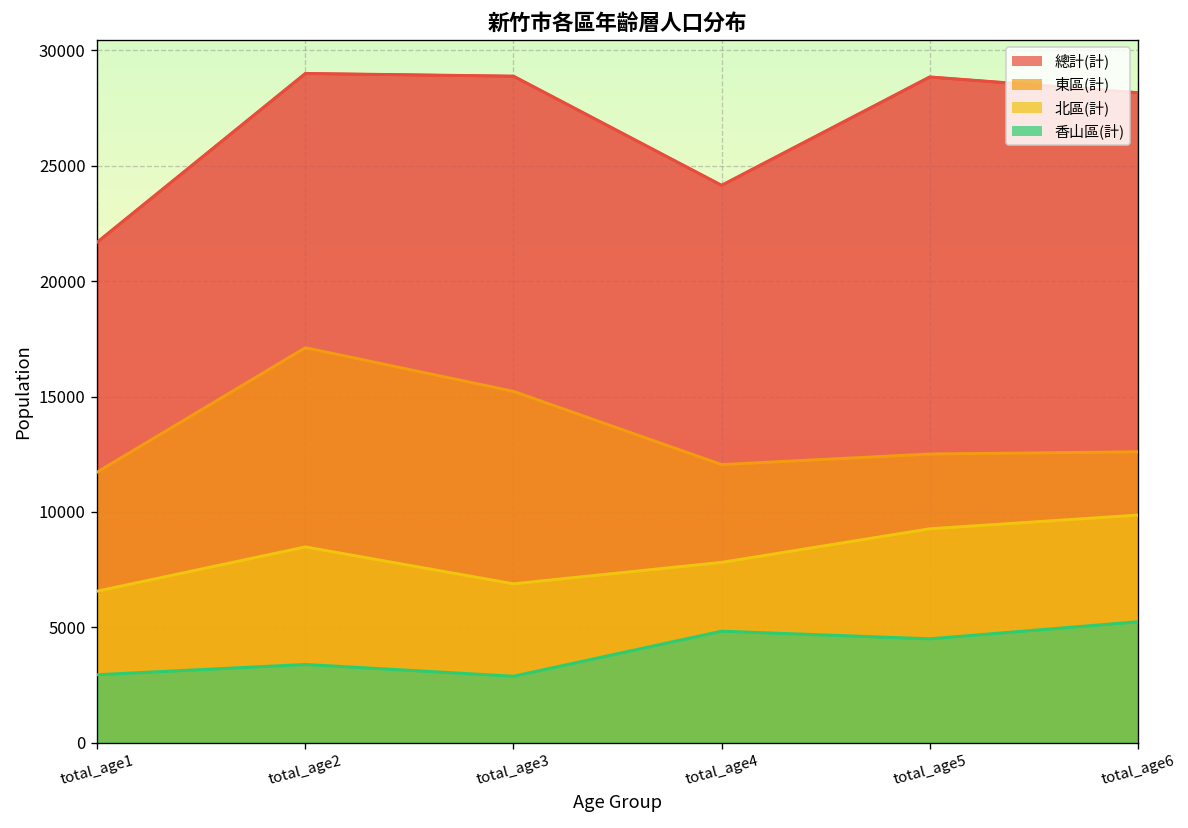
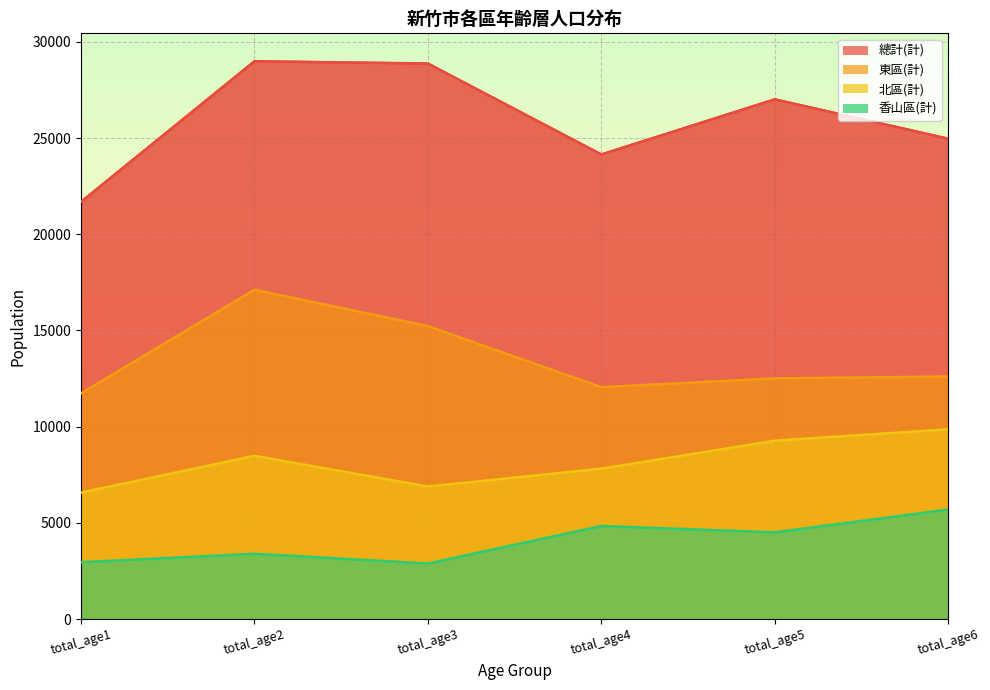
  {
    "總計(計)": {
      "total_age1": 21700,
      "total_age2": 29000,
      "total_age3": 28900,
      "total_age4": 24200,
-     "total_age5": 28800,
-     "total_age6": 28200
+     "total_age5": 27000,
+     "total_age6": 25000
    },
    "香山區(計)": {
      "total_age1": 3000,
      "total_age2": 3400,
      "total_age3": 2900,
      "total_age4": 4800,
      "total_age5": 4500,
-     "total_age6": 5200
+     "total_age6": 5700
    }
  }
